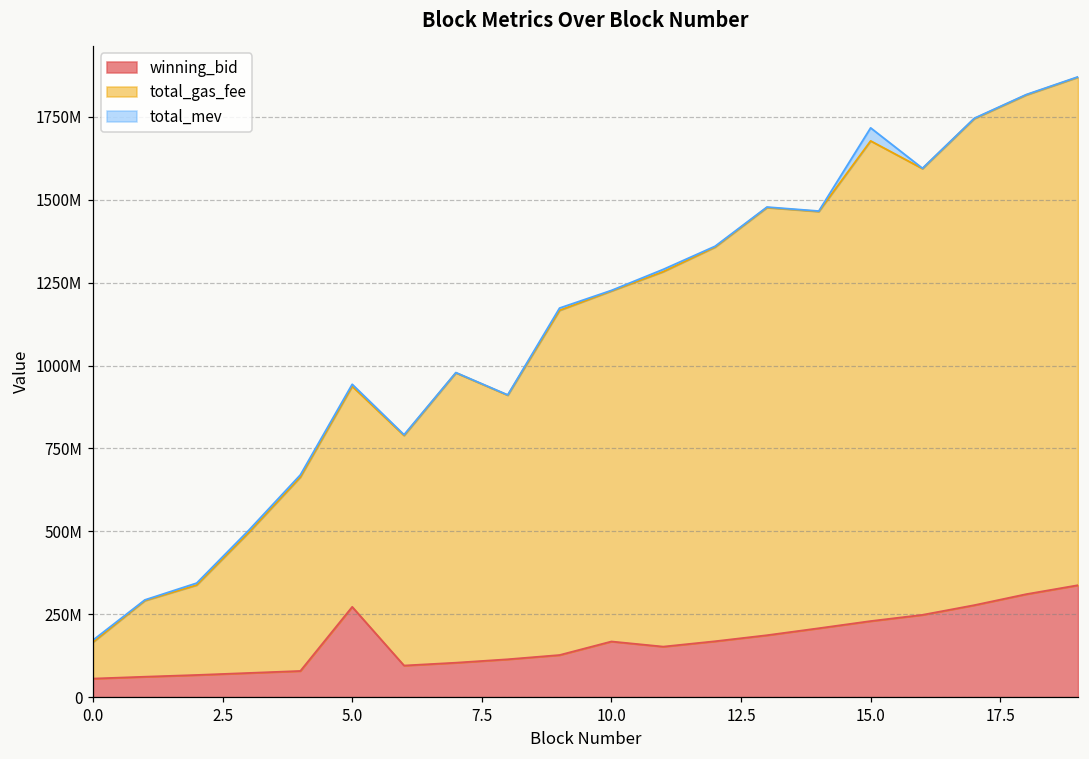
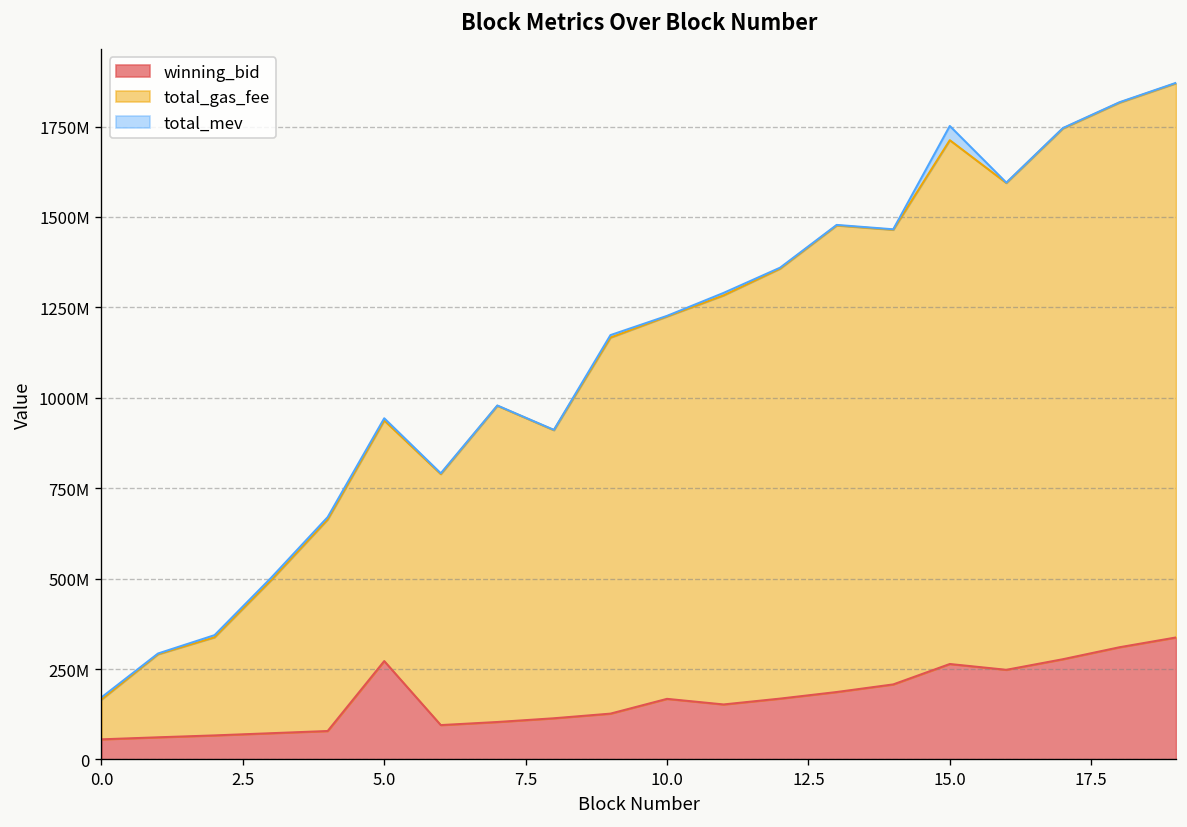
  {
    "winning_bid": {
      "0.0": 60000000,
      "5.0": 270000000,
      "10.0": 170000000,
-     "15.0": 230000000
+     "15.0": 260000000
    },
    "total_gas_fee": {
      "15.0": 1450000000
    },
    "total_mev": {
      "15.0": 40000000
    }
  }
